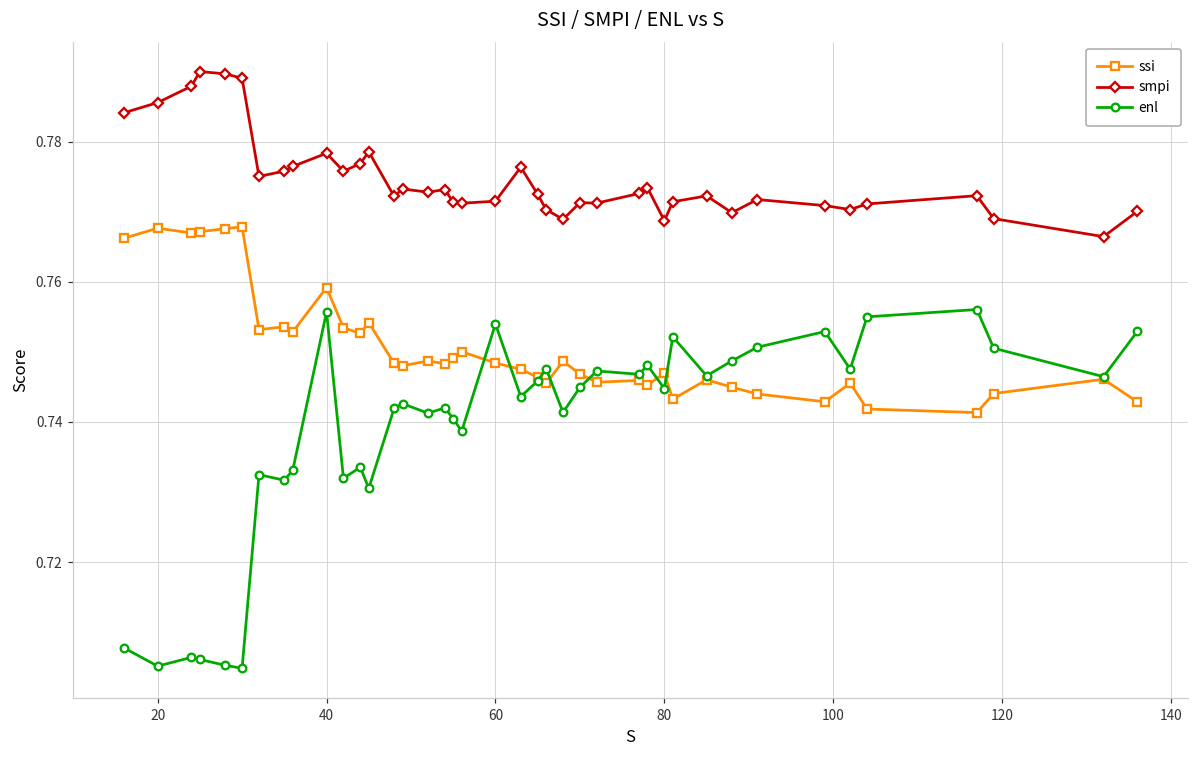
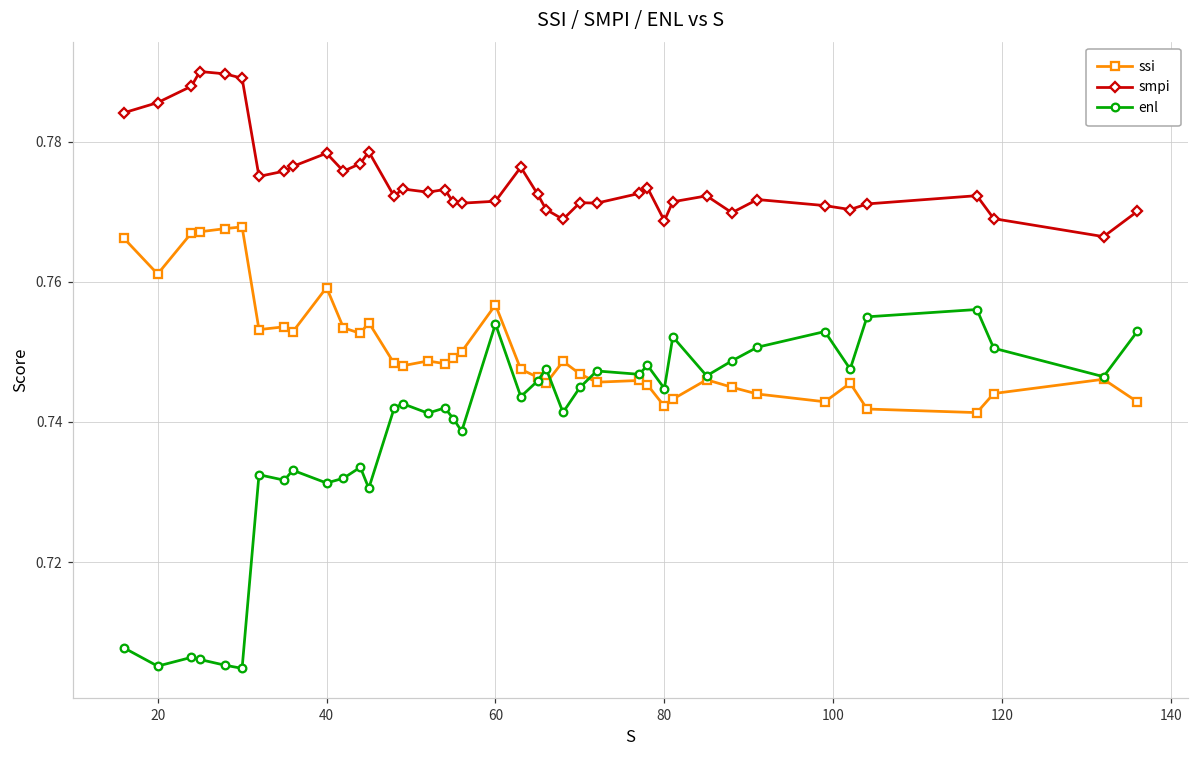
  {
    "ssi": {
-     "20": 0.768,
+     "20": 0.761,
      "40": 0.759,
-     "60": 0.748,
-     "80": 0.747
+     "60": 0.757,
+     "80": 0.742
    },
    "smpi": {
      "20": 0.786,
      "40": 0.778,
      "60": 0.771,
      "80": 0.769
    },
    "enl": {
      "20": 0.705,
-     "40": 0.756,
+     "40": 0.731,
      "60": 0.754,
      "80": 0.745
    }
  }
